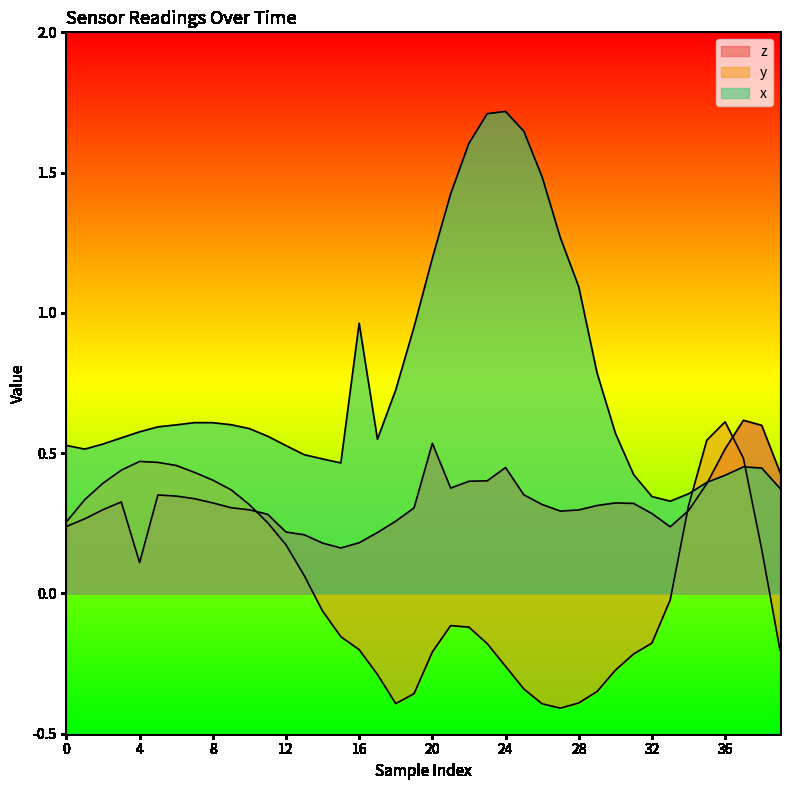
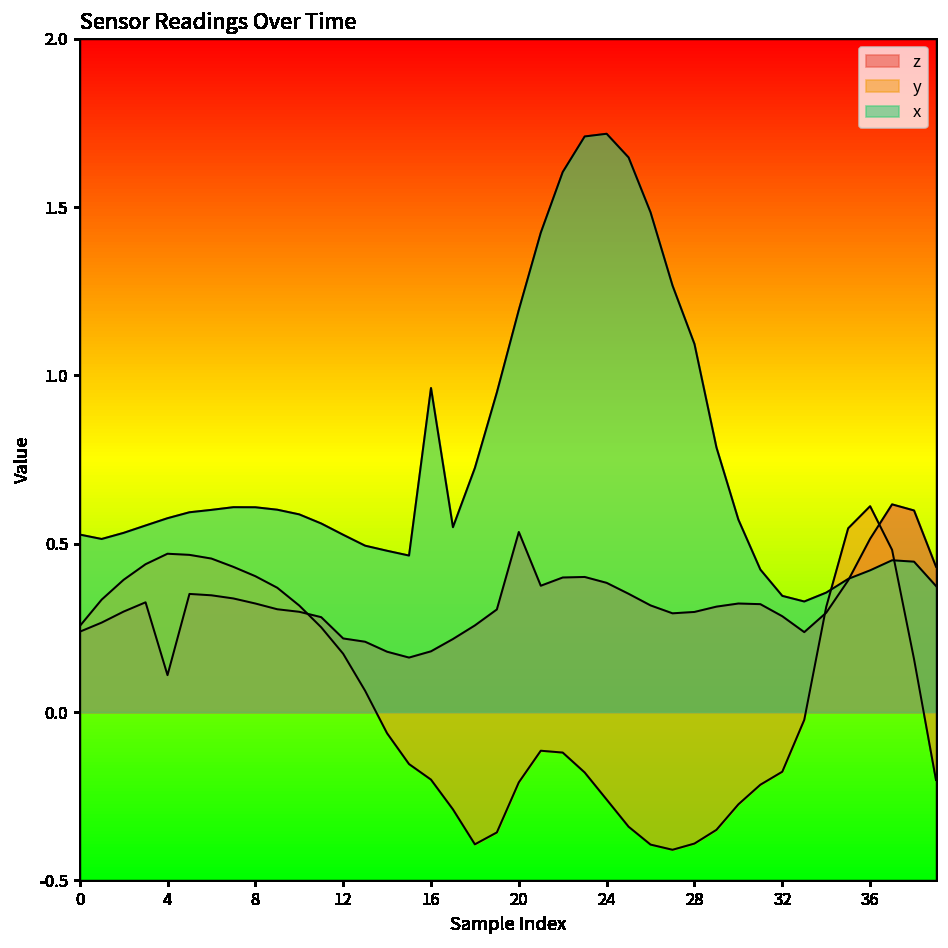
  {
    "z": {
      "0": 0.24,
      "4": 0.11,
      "8": 0.32,
      "12": 0.22,
      "16": 0.18,
      "20": 0.54,
-     "24": 0.45,
+     "24": 0.38,
      "28": 0.30,
      "32": 0.28,
      "36": 0.51
    },
    "x": {
      "0": 0.53,
      "4": 0.58,
      "8": 0.61,
      "12": 0.53,
      "16": 0.96,
      "20": 1.19,
      "24": 1.72,
      "28": 1.09,
      "32": 0.35,
      "36": 0.42
    }
  }
